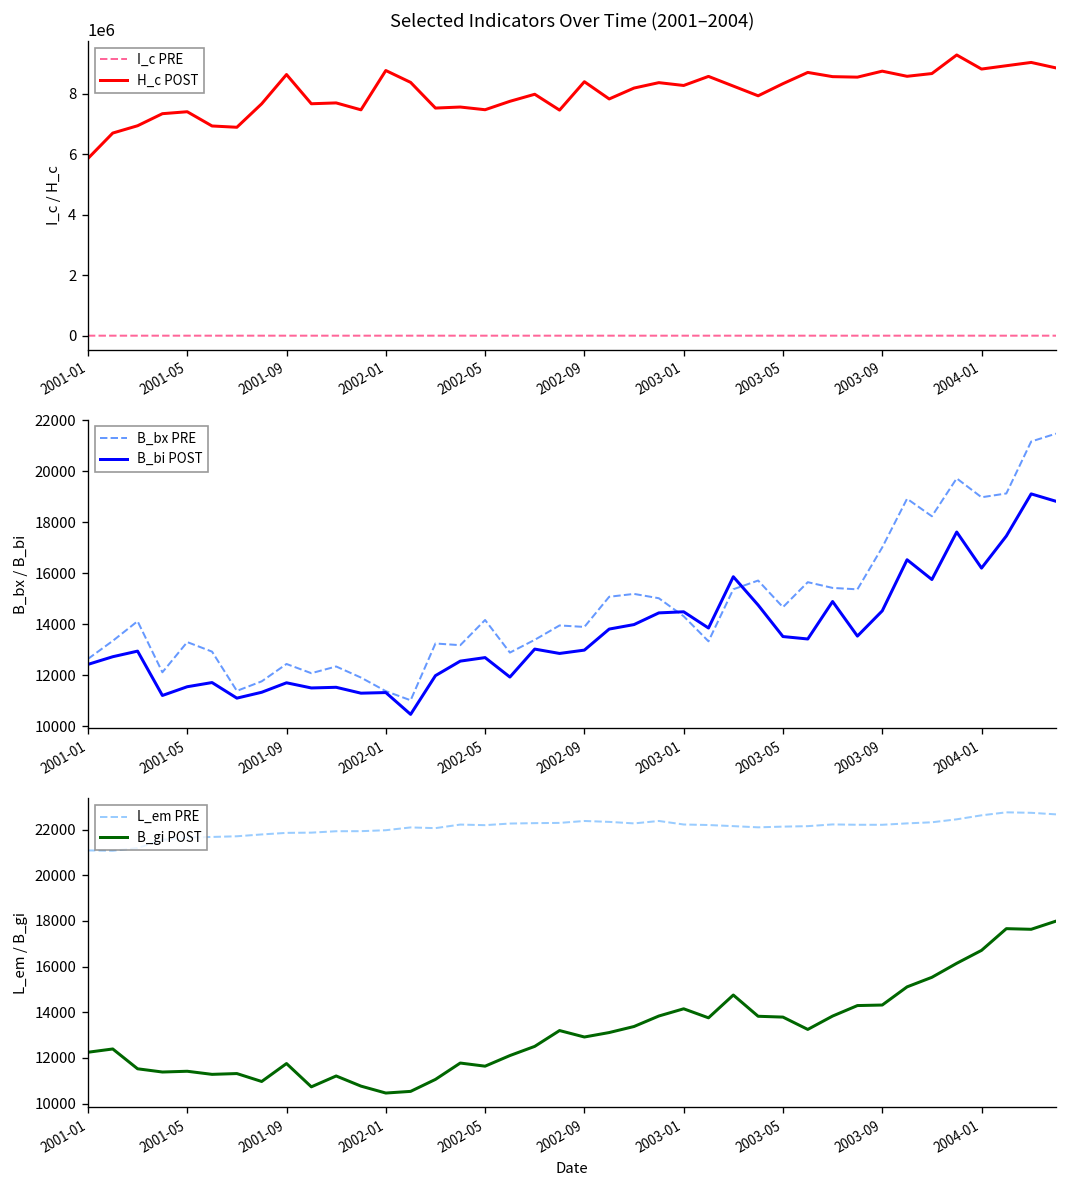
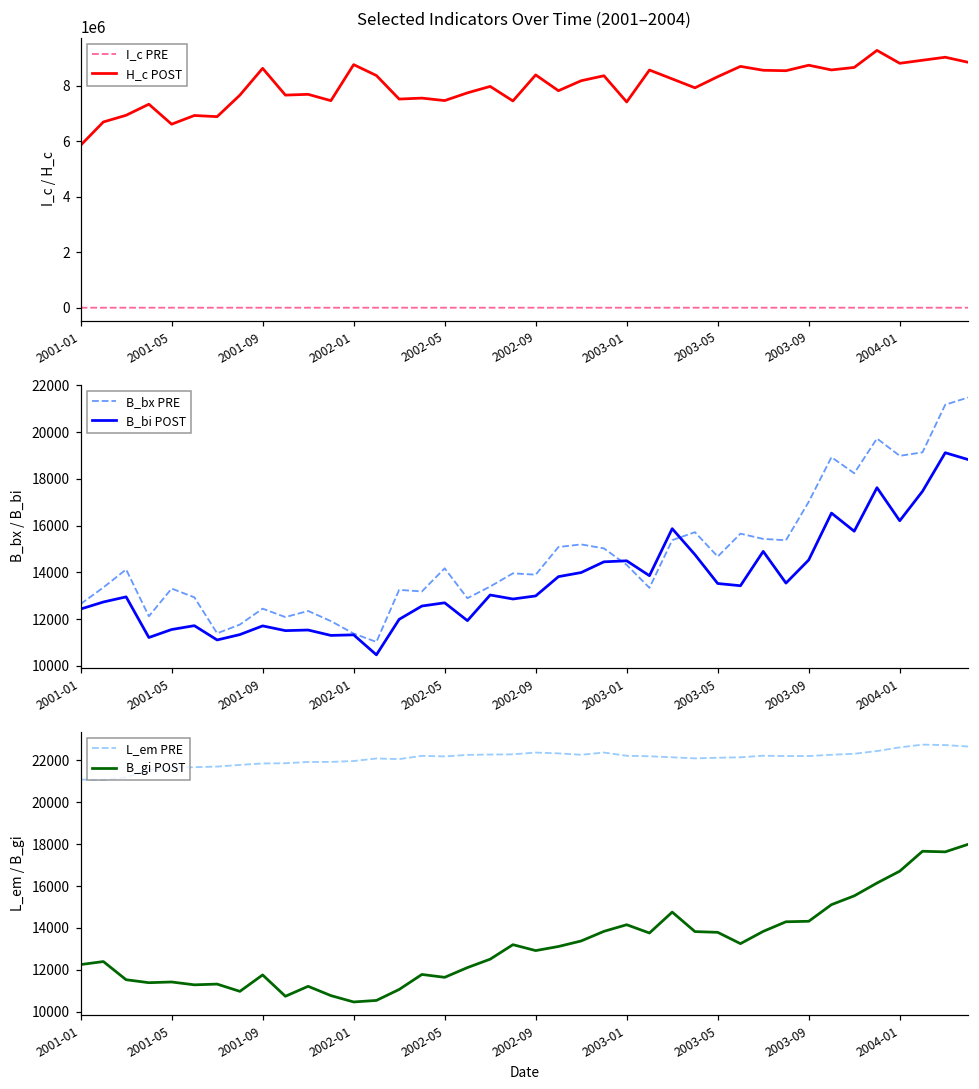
  {
    "Selected Indicators Over Time (2001–2004)": {
      "I_c PRE": {
        "2001-01": 0,
        "2001-05": 0,
        "2001-09": 0,
        "2002-01": 0,
        "2002-05": 0,
        "2002-09": 0,
        "2003-01": 0,
        "2003-05": 0,
        "2003-09": 0,
        "2004-01": 0
      },
      "H_c POST": {
        "2001-01": 5900000,
-       "2001-05": 7400000,
+       "2001-05": 6600000,
        "2001-09": 8600000,
        "2002-01": 8800000,
        "2002-05": 7500000,
        "2002-09": 8400000,
-       "2003-01": 8300000,
+       "2003-01": 7400000,
        "2003-05": 8300000,
        "2003-09": 8700000,
        "2004-01": 8800000
      }
    }
  }
